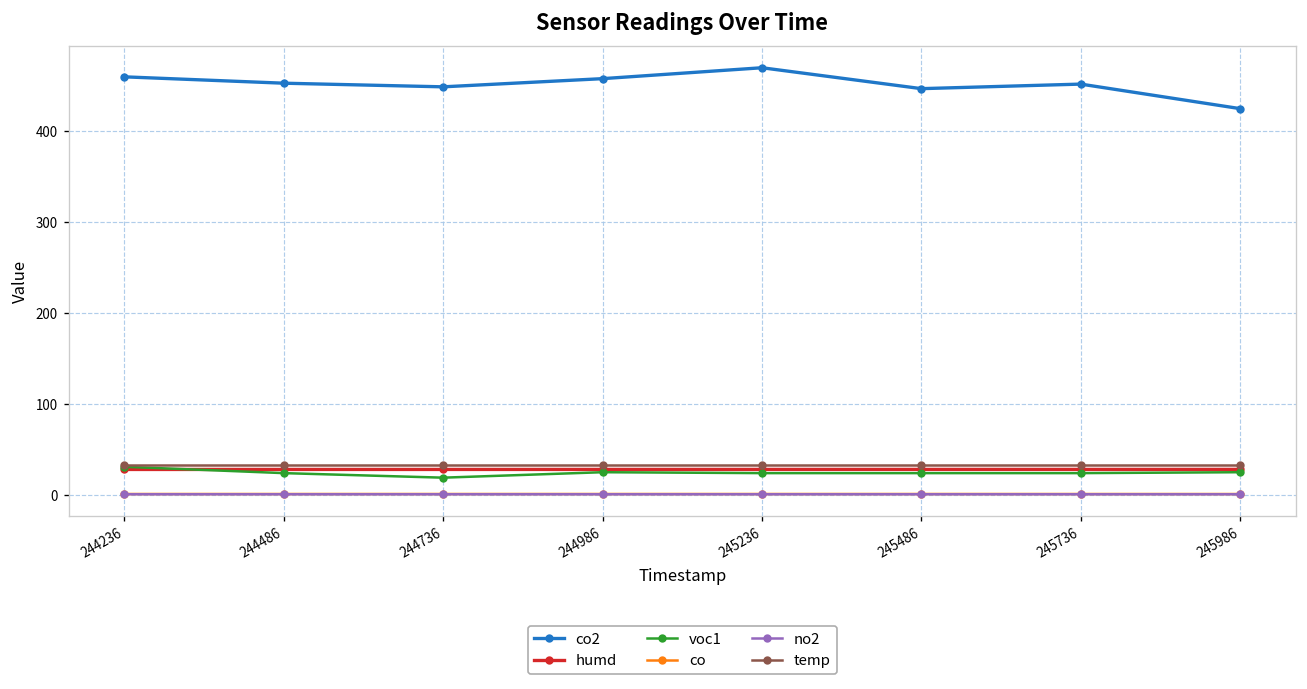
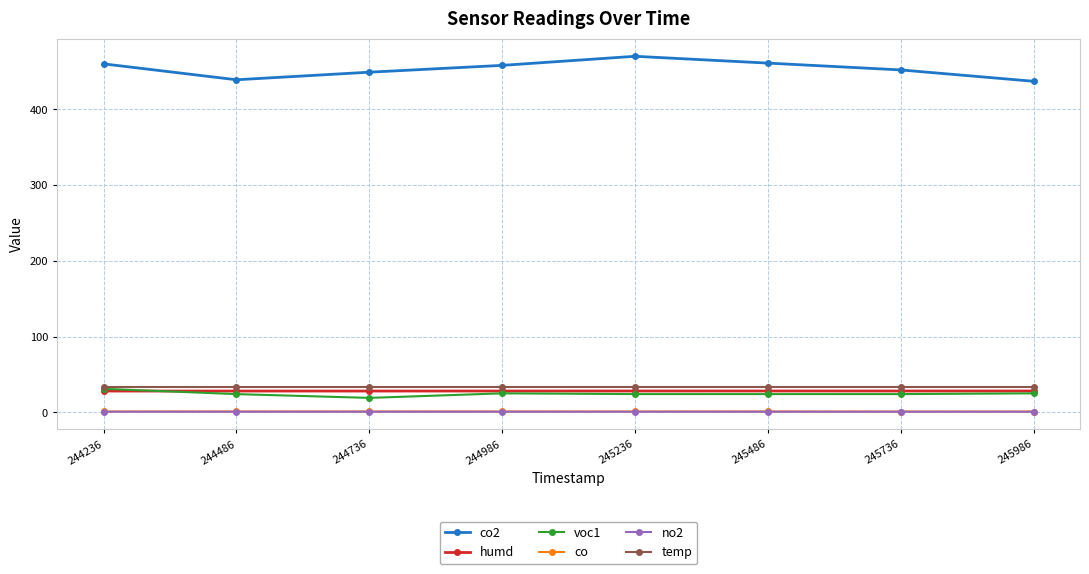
  {
    "co2": {
      "244236": 460,
-     "244486": 450,
+     "244486": 440,
      "244736": 450,
      "244986": 460,
      "245236": 470,
-     "245486": 450,
+     "245486": 460,
      "245736": 450,
-     "245986": 430
+     "245986": 440
    },
    "humd": {
      "244486": 30,
      "244736": 30,
      "245236": 30,
      "245486": 30,
      "245736": 30
    },
    "voc1": {
      "244486": 20,
      "244736": 20,
      "245236": 20,
      "245486": 20,
      "245736": 20
    },
    "no2": {
      "244236": 0,
      "244486": 0,
      "244736": 0,
      "244986": 0,
      "245236": 0,
      "245486": 0,
      "245736": 0,
      "245986": 0
    },
    "temp": {
      "244486": 30,
      "244736": 30,
      "244986": 30,
      "245236": 30,
      "245486": 30,
      "245736": 30,
      "245986": 30
    }
  }
